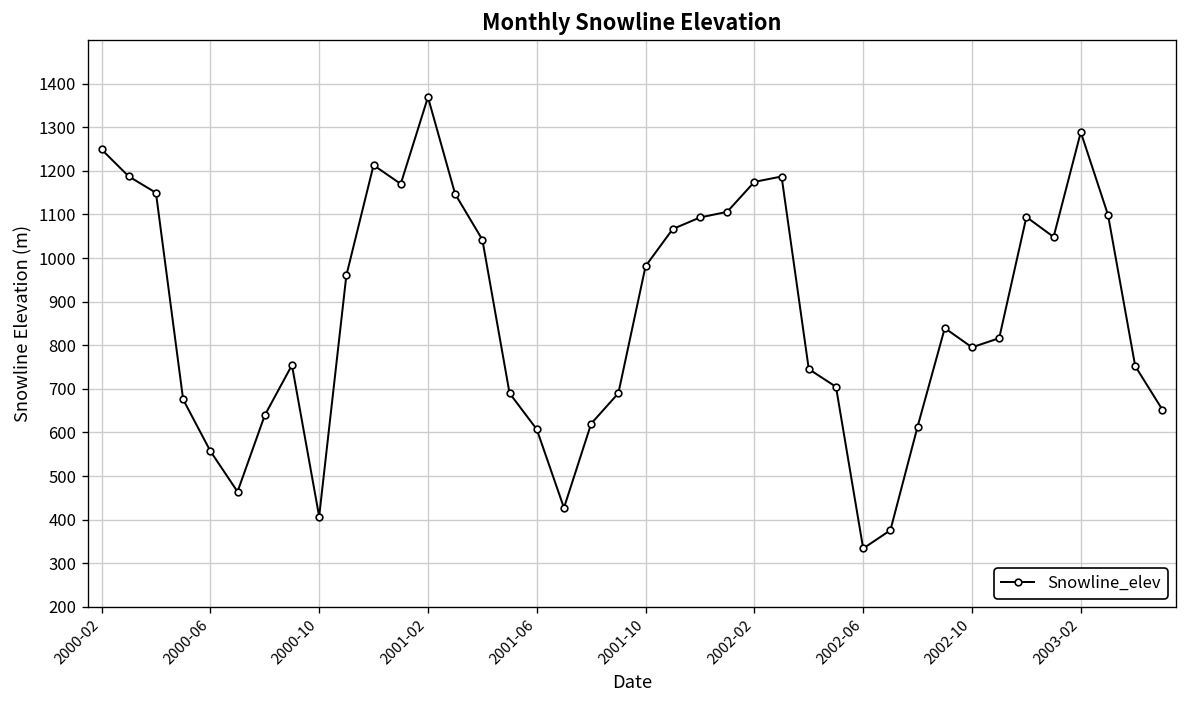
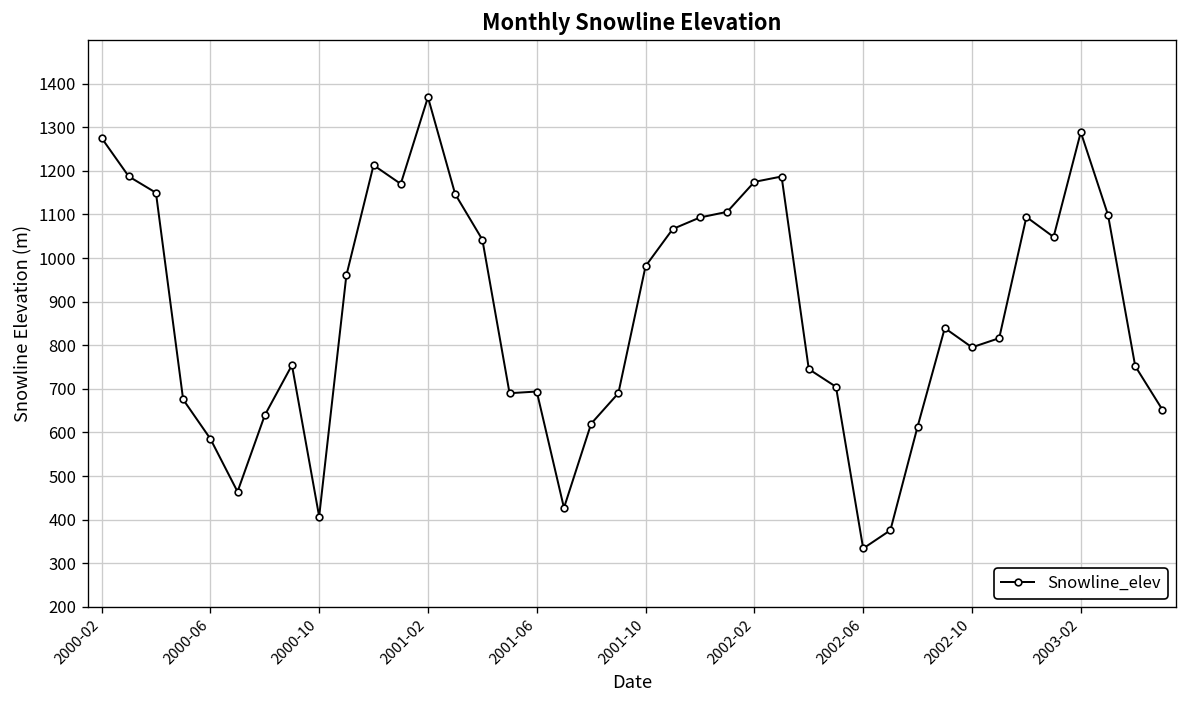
  {
-   "2000-02": 1250,
-   "2000-06": 560,
+   "2000-02": 1280,
+   "2000-06": 590,
    "2000-10": 410,
    "2001-02": 1370,
-   "2001-06": 610,
+   "2001-06": 690,
    "2001-10": 980,
    "2002-02": 1170,
    "2002-06": 330,
    "2002-10": 800,
    "2003-02": 1290
  }
